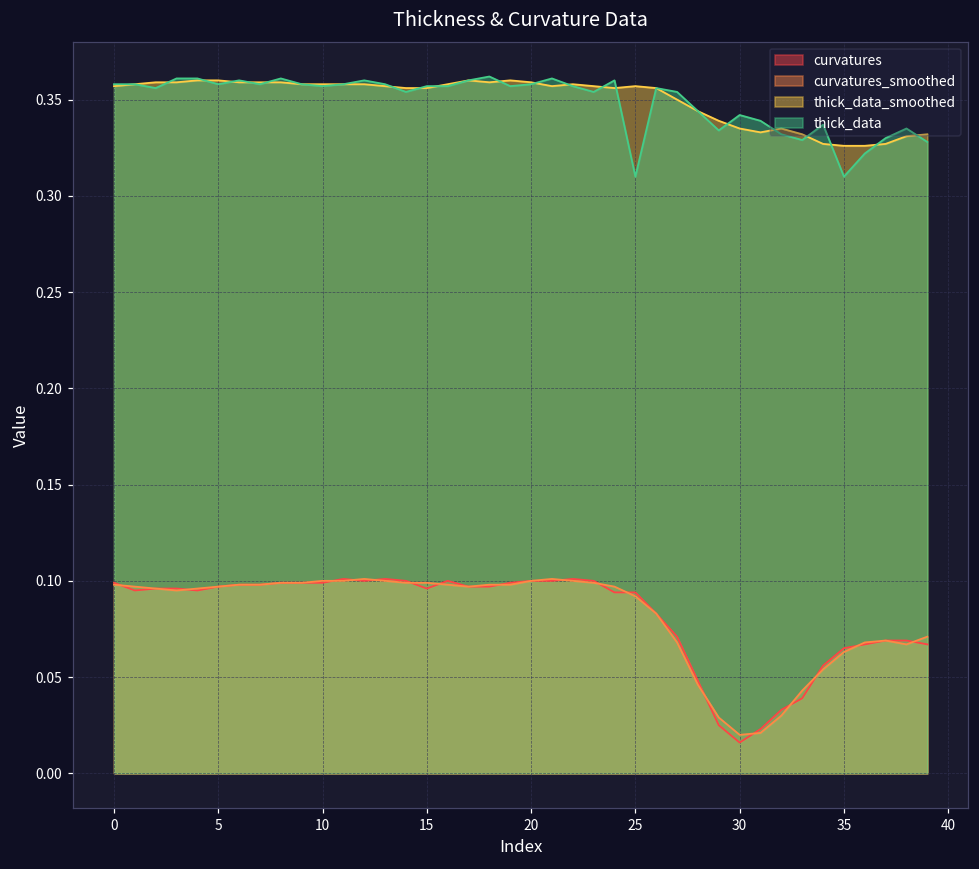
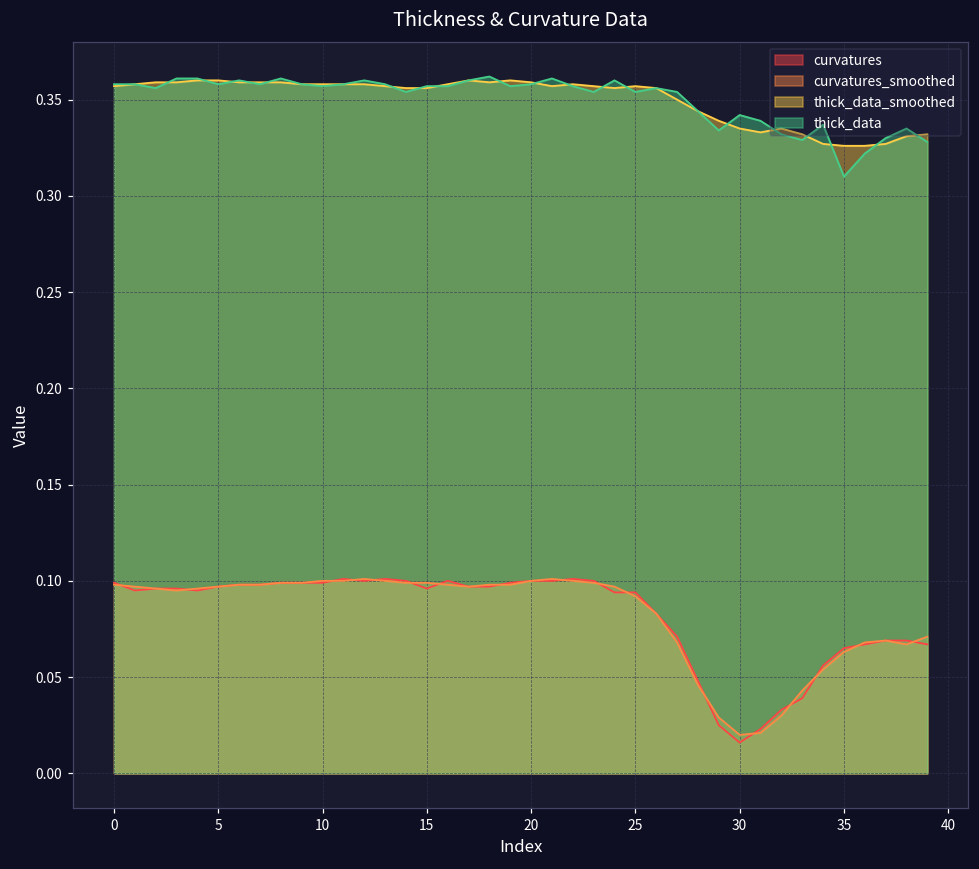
  {
    "thick_data": {
      "5": 0.358,
-     "25": 0.310,
+     "25": 0.354,
      "30": 0.342,
      "35": 0.310
    }
  }
